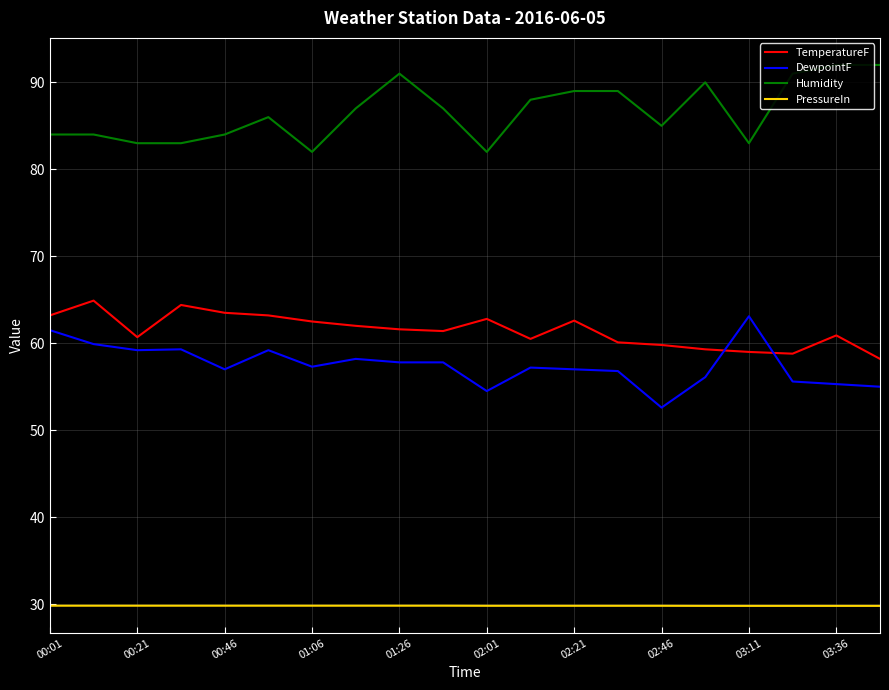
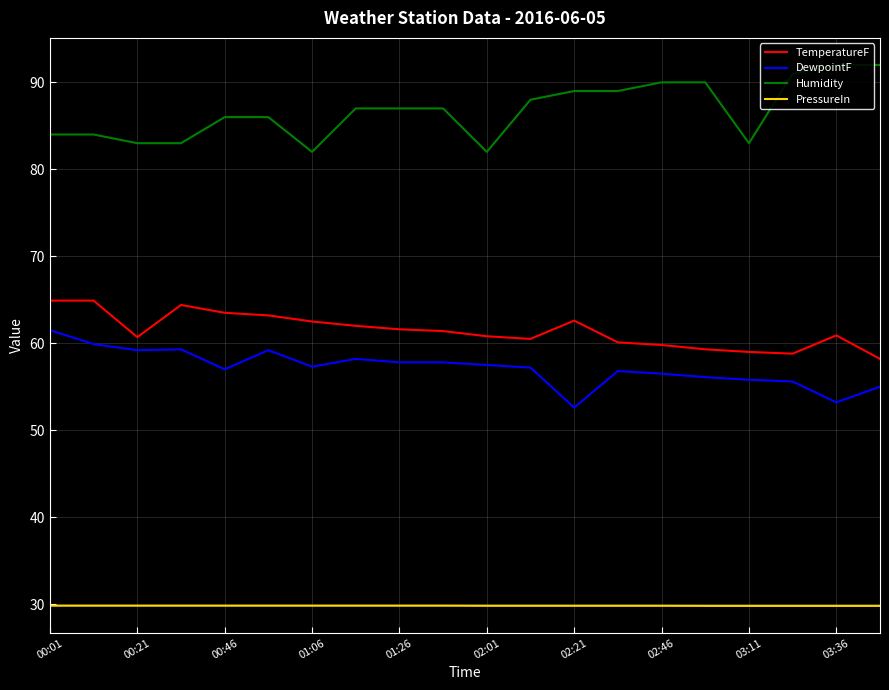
  {
    "TemperatureF": {
-     "00:01": 63,
+     "00:01": 65,
      "00:21": 61,
      "00:46": 64,
      "01:06": 63,
      "01:26": 62,
-     "02:01": 63,
+     "02:01": 61,
      "02:21": 63,
      "02:46": 60,
      "03:11": 59,
      "03:36": 61
    },
    "DewpointF": {
      "00:01": 62,
      "00:21": 59,
      "00:46": 57,
      "01:06": 57,
      "01:26": 58,
-     "02:01": 55,
-     "02:21": 57,
-     "02:46": 53,
-     "03:11": 63,
-     "03:36": 55
+     "02:01": 58,
+     "02:21": 53,
+     "02:46": 57,
+     "03:11": 56,
+     "03:36": 53
    },
    "Humidity": {
      "00:01": 84,
      "00:21": 83,
-     "00:46": 84,
+     "00:46": 86,
      "01:06": 82,
-     "01:26": 91,
+     "01:26": 87,
      "02:01": 82,
      "02:21": 89,
-     "02:46": 85,
+     "02:46": 90,
      "03:11": 83
    },
    "PressureIn": {
      "00:01": 30,
      "00:21": 30,
      "00:46": 30,
      "01:06": 30,
      "01:26": 30,
      "02:01": 30,
      "02:21": 30,
      "02:46": 30,
      "03:11": 30,
      "03:36": 30
    }
  }
